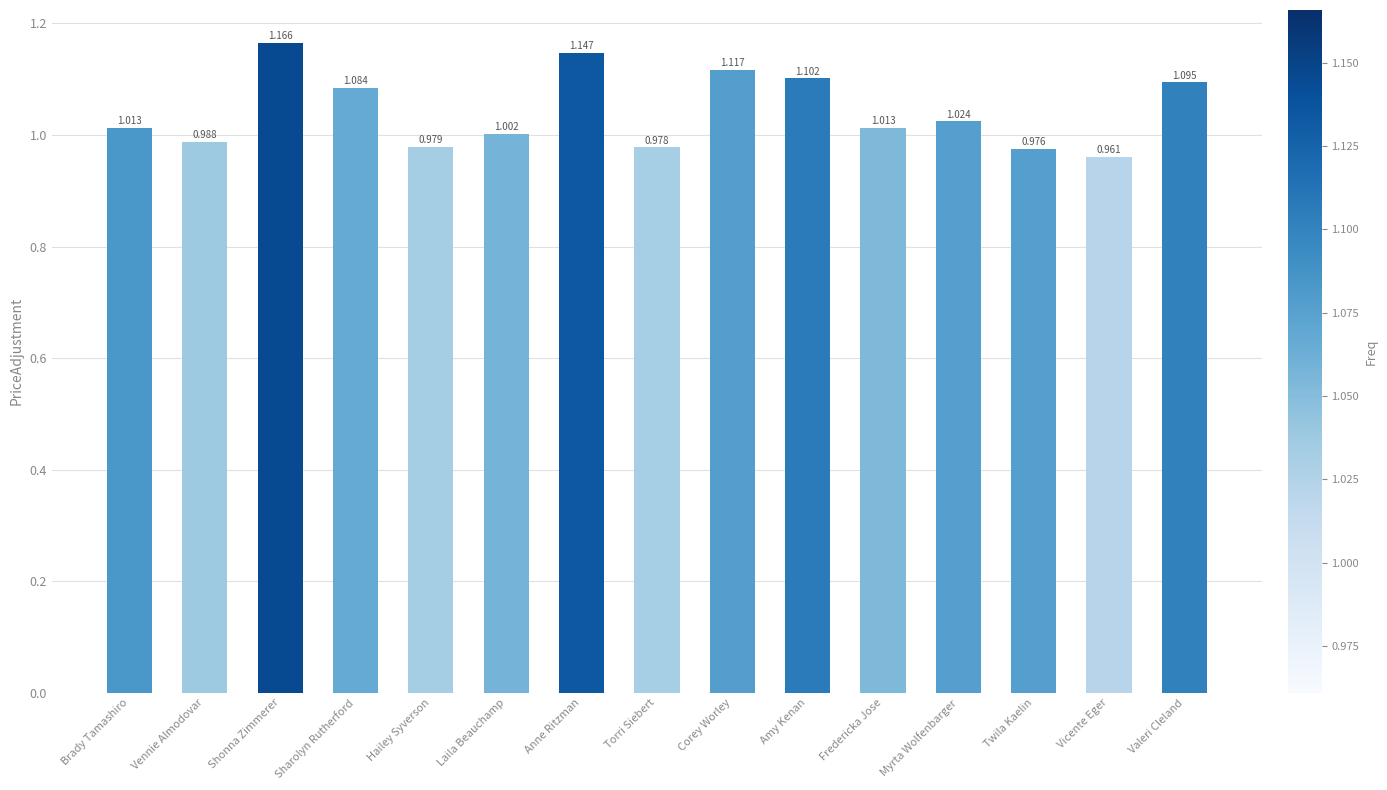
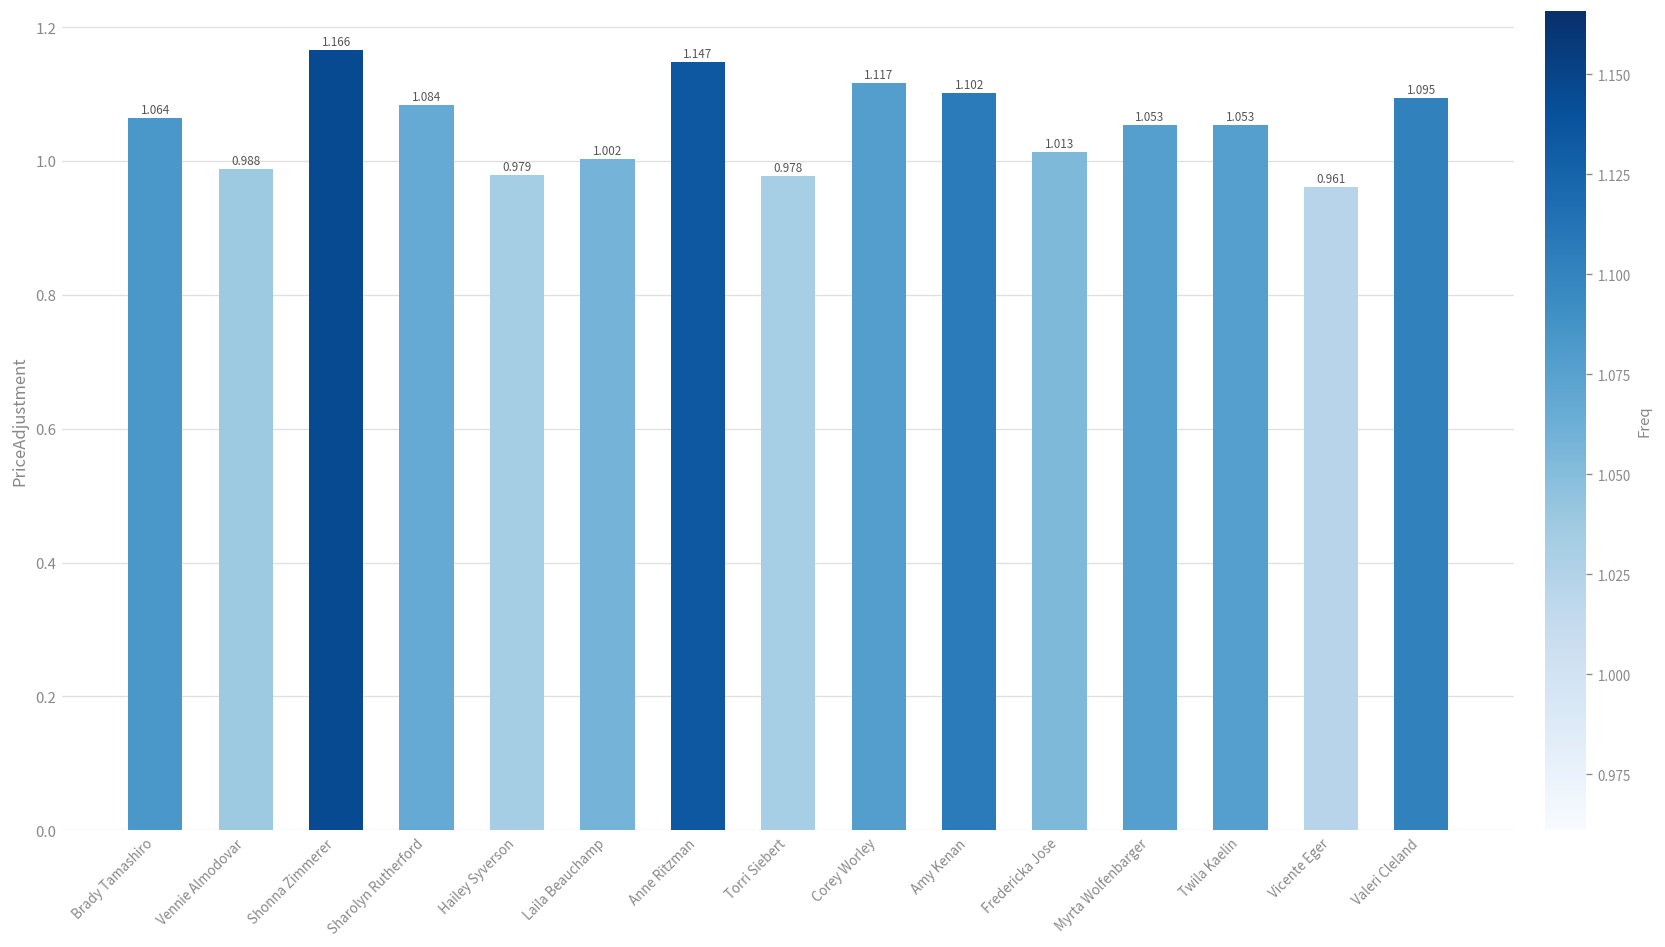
  {
-   "Brady Tamashiro": 1.013,
+   "Brady Tamashiro": 1.064,
    "Vennie Almodovar": 0.988,
    "Shonna Zimmerer": 1.166,
    "Sharolyn Rutherford": 1.084,
    "Hailey Syverson": 0.979,
    "Laila Beauchamp": 1.002,
    "Anne Ritzman": 1.147,
    "Torri Siebert": 0.978,
    "Corey Worley": 1.117,
    "Amy Kenan": 1.102,
    "Fredericka Jose": 1.013,
-   "Myrta Wolfenbarger": 1.024,
-   "Twila Kaelin": 0.976,
+   "Myrta Wolfenbarger": 1.053,
+   "Twila Kaelin": 1.053,
    "Vicente Eger": 0.961,
    "Valeri Cleland": 1.095
  }
